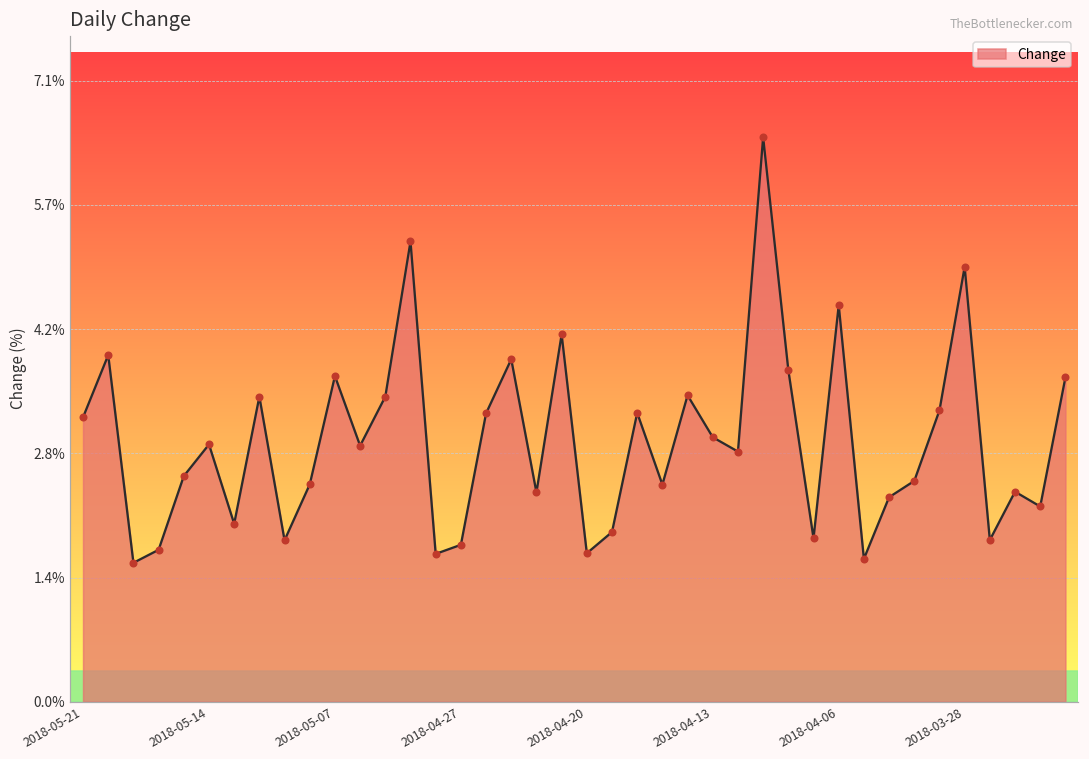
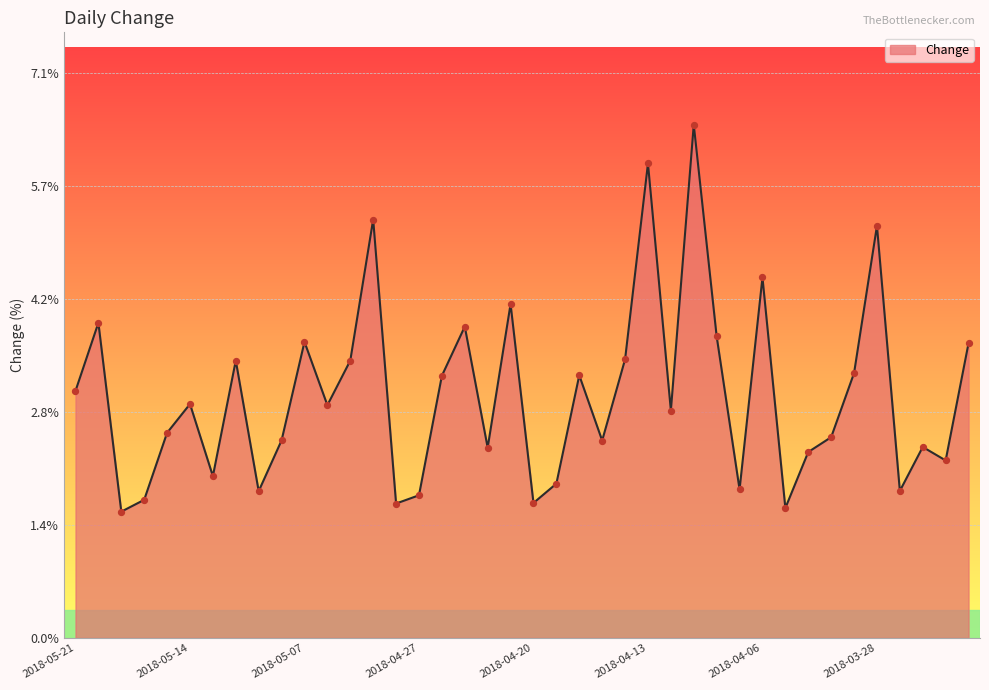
  {
-   "2018-05-21": "3.2%",
+   "2018-05-21": "3.1%",
    "2018-05-14": "2.9%",
    "2018-05-07": "3.7%",
    "2018-04-27": "1.8%",
    "2018-04-20": "1.7%",
-   "2018-04-13": "3.0%",
+   "2018-04-13": "5.9%",
    "2018-04-06": "4.5%",
-   "2018-03-28": "5.0%"
+   "2018-03-28": "5.2%"
  }
